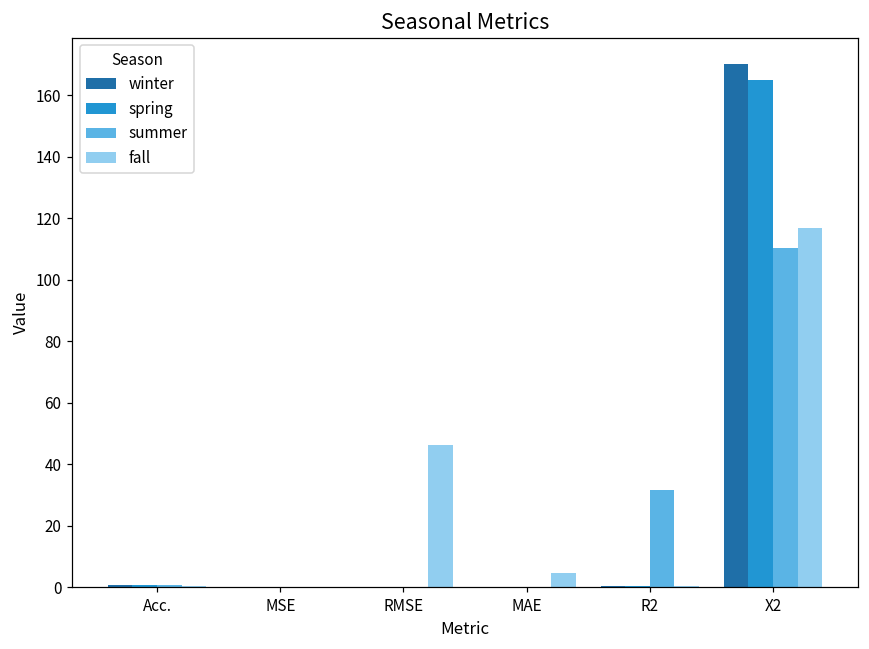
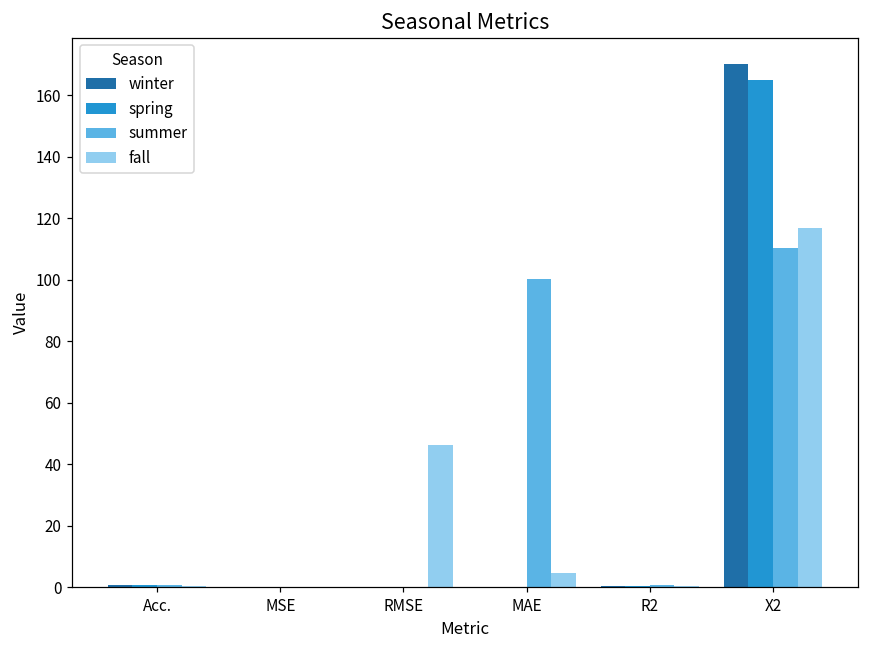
  {
    "summer": {
-     "MAE": 0,
-     "R2": 31,
+     "MAE": 100,
+     "R2": 1,
      "X2": 110
    },
    "fall": {
      "RMSE": 46,
      "MAE": 4,
      "X2": 117
    }
  }
